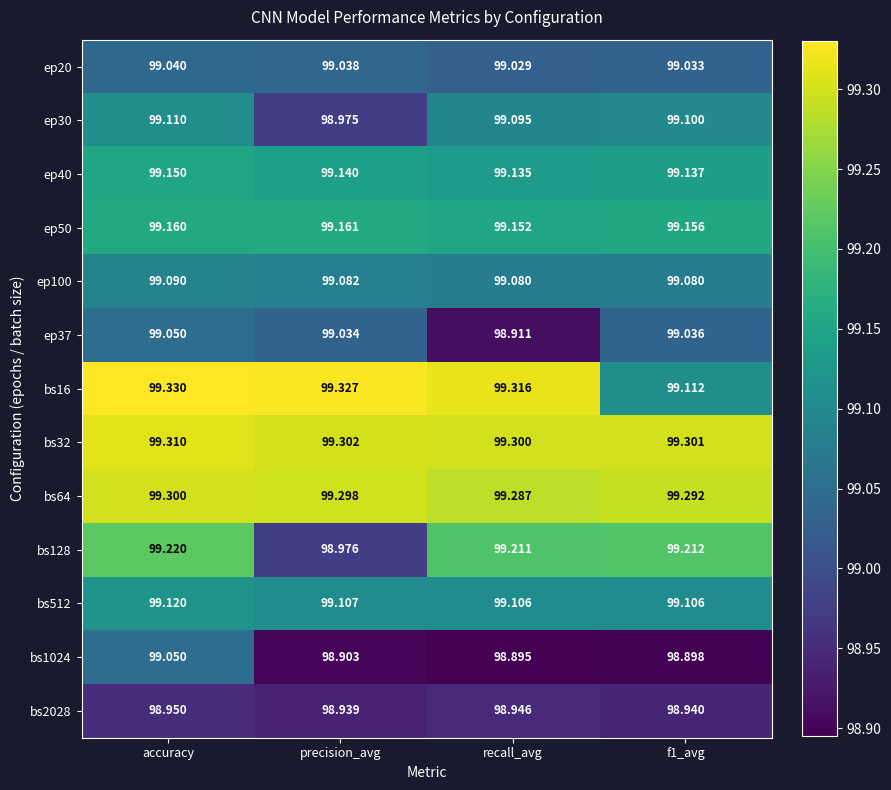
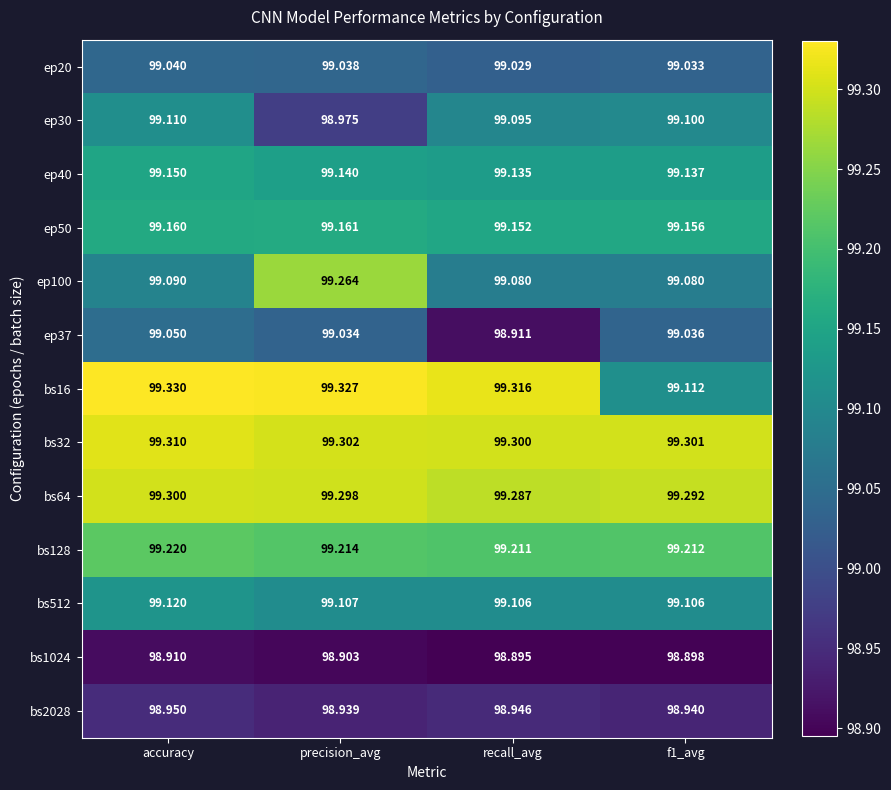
  {
    "ep20": {
      "accuracy": 99.040,
      "precision_avg": 99.038,
      "recall_avg": 99.029,
      "f1_avg": 99.033
    },
    "ep30": {
      "accuracy": 99.110,
      "precision_avg": 98.975,
      "recall_avg": 99.095,
      "f1_avg": 99.100
    },
    "ep40": {
      "accuracy": 99.150,
      "precision_avg": 99.140,
      "recall_avg": 99.135,
      "f1_avg": 99.137
    },
    "ep50": {
      "accuracy": 99.160,
      "precision_avg": 99.161,
      "recall_avg": 99.152,
      "f1_avg": 99.156
    },
    "ep100": {
      "accuracy": 99.090,
-     "precision_avg": 99.082,
+     "precision_avg": 99.264,
      "recall_avg": 99.080,
      "f1_avg": 99.080
    },
    "ep37": {
      "accuracy": 99.050,
      "precision_avg": 99.034,
      "recall_avg": 98.911,
      "f1_avg": 99.036
    },
    "bs16": {
      "accuracy": 99.330,
      "precision_avg": 99.327,
      "recall_avg": 99.316,
      "f1_avg": 99.112
    },
    "bs32": {
      "accuracy": 99.310,
      "precision_avg": 99.302,
      "recall_avg": 99.300,
      "f1_avg": 99.301
    },
    "bs64": {
      "accuracy": 99.300,
      "precision_avg": 99.298,
      "recall_avg": 99.287,
      "f1_avg": 99.292
    },
    "bs128": {
      "accuracy": 99.220,
-     "precision_avg": 98.976,
+     "precision_avg": 99.214,
      "recall_avg": 99.211,
      "f1_avg": 99.212
    },
    "bs512": {
      "accuracy": 99.120,
      "precision_avg": 99.107,
      "recall_avg": 99.106,
      "f1_avg": 99.106
    },
    "bs1024": {
-     "accuracy": 99.050,
+     "accuracy": 98.910,
      "precision_avg": 98.903,
      "recall_avg": 98.895,
      "f1_avg": 98.898
    },
    "bs2028": {
      "accuracy": 98.950,
      "precision_avg": 98.939,
      "recall_avg": 98.946,
      "f1_avg": 98.940
    }
  }
